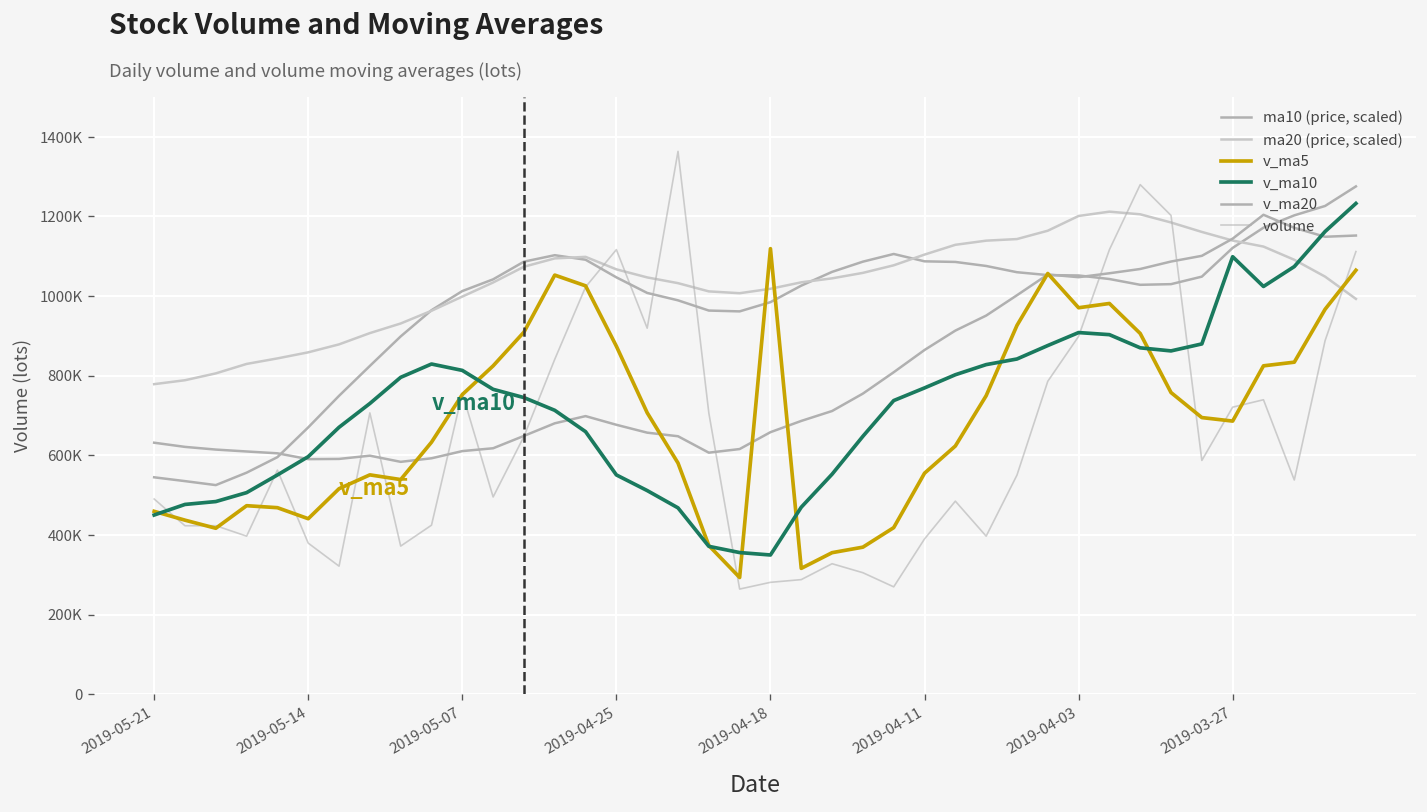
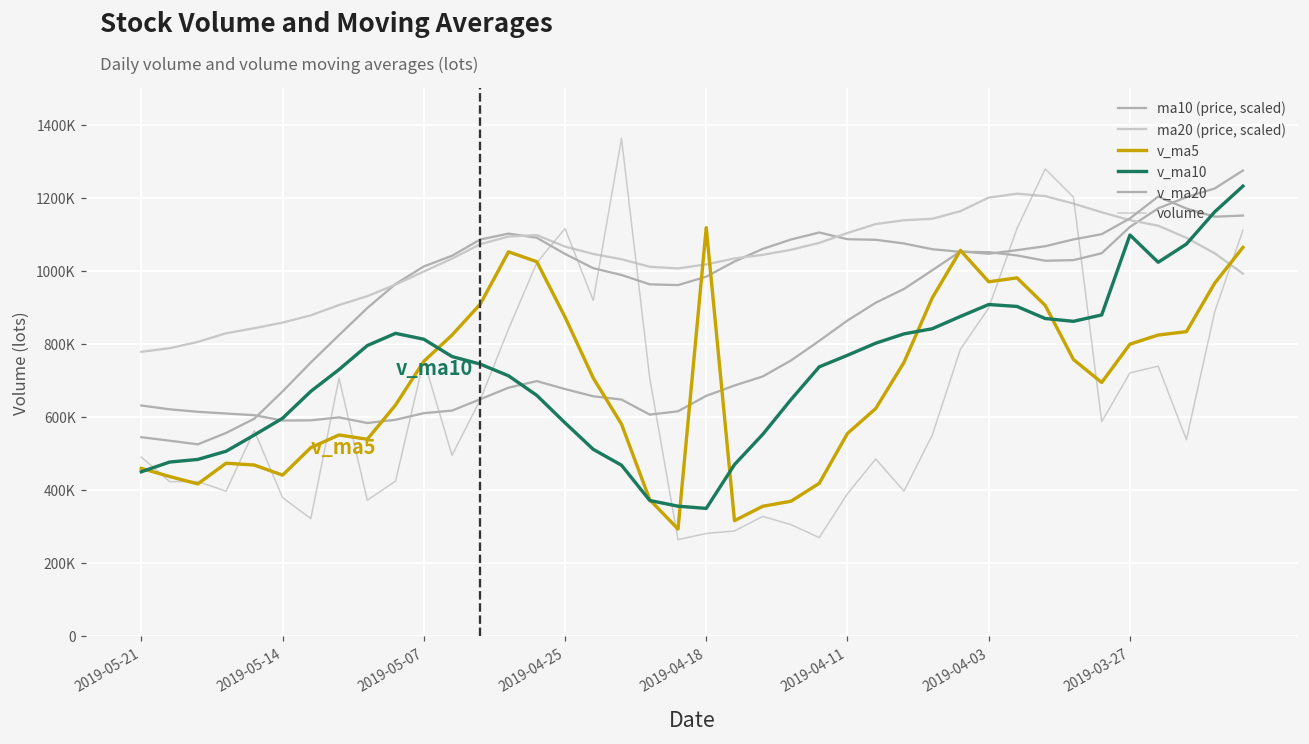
  {
    "v_ma5": {
      "2019-05-21": 460000,
      "2019-05-14": 440000,
      "2019-04-25": 870000,
      "2019-04-18": 1120000,
      "2019-04-11": 550000,
      "2019-04-03": 970000,
-     "2019-03-27": 690000
+     "2019-03-27": 800000
    },
    "v_ma10": {
      "2019-05-21": 450000,
      "2019-05-07": 810000,
-     "2019-04-25": 550000,
+     "2019-04-25": 580000,
      "2019-04-18": 350000,
      "2019-04-11": 770000,
      "2019-04-03": 910000,
      "2019-03-27": 1100000
    }
  }
